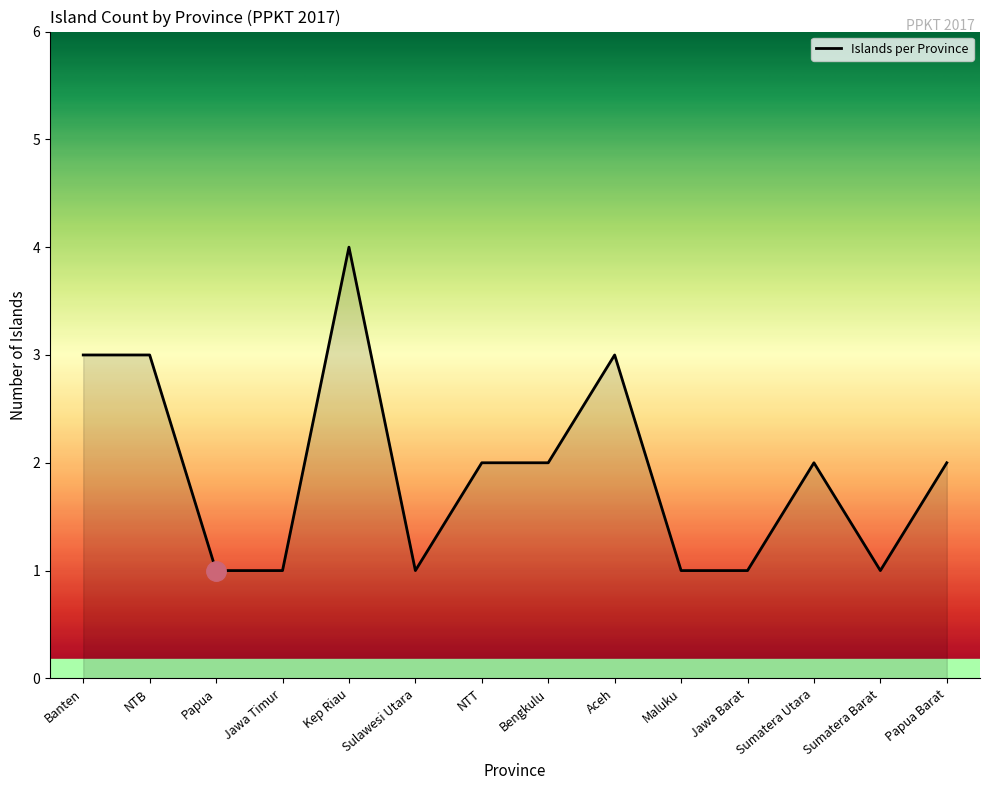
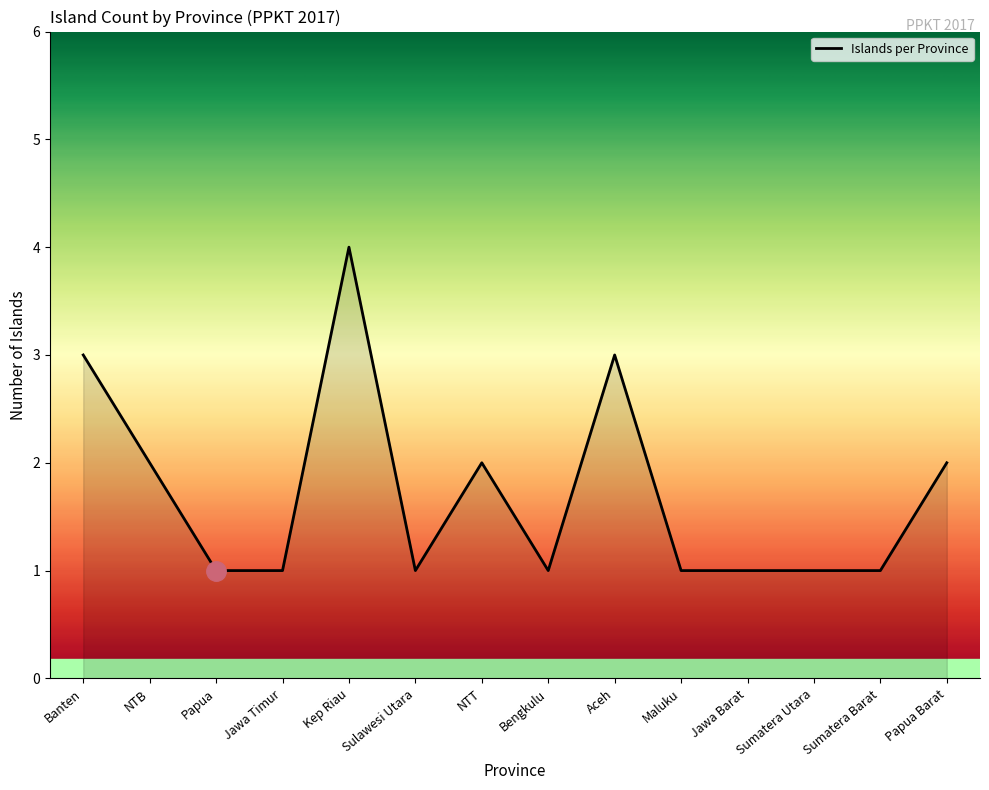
  {
    "Islands per Province": {
      "Banten": 3,
-     "NTB": 3,
+     "NTB": 2,
      "Jawa Timur": 1,
      "Kep Riau": 4,
      "Sulawesi Utara": 1,
      "NTT": 2,
-     "Bengkulu": 2,
+     "Bengkulu": 1,
      "Aceh": 3,
      "Maluku": 1,
      "Jawa Barat": 1,
-     "Sumatera Utara": 2,
+     "Sumatera Utara": 1,
      "Sumatera Barat": 1,
      "Papua Barat": 2
    }
  }
